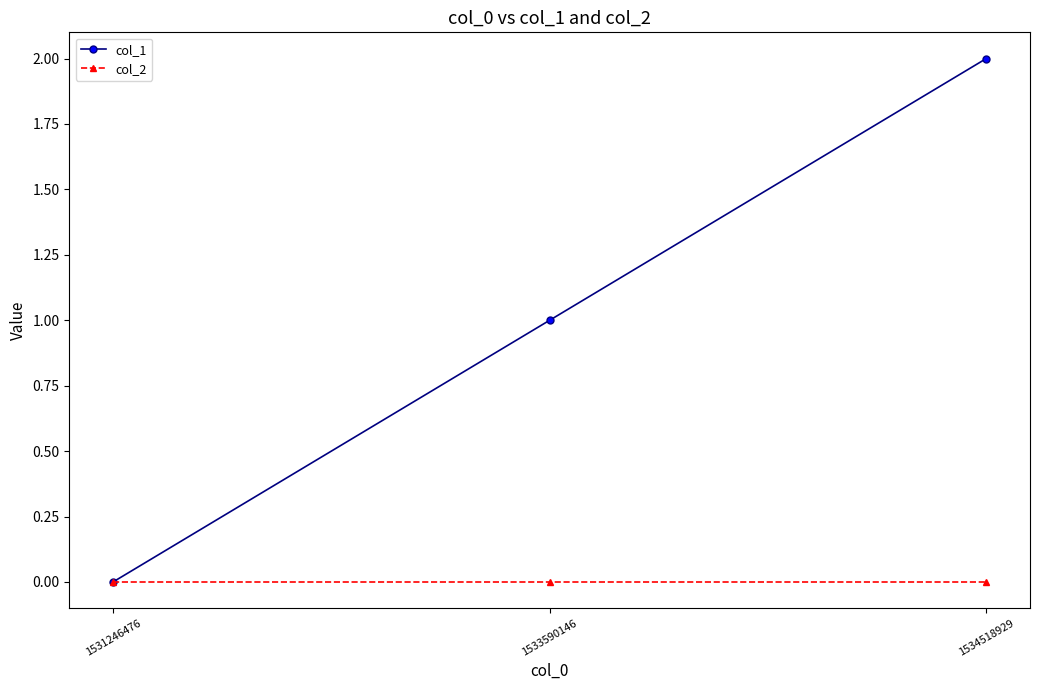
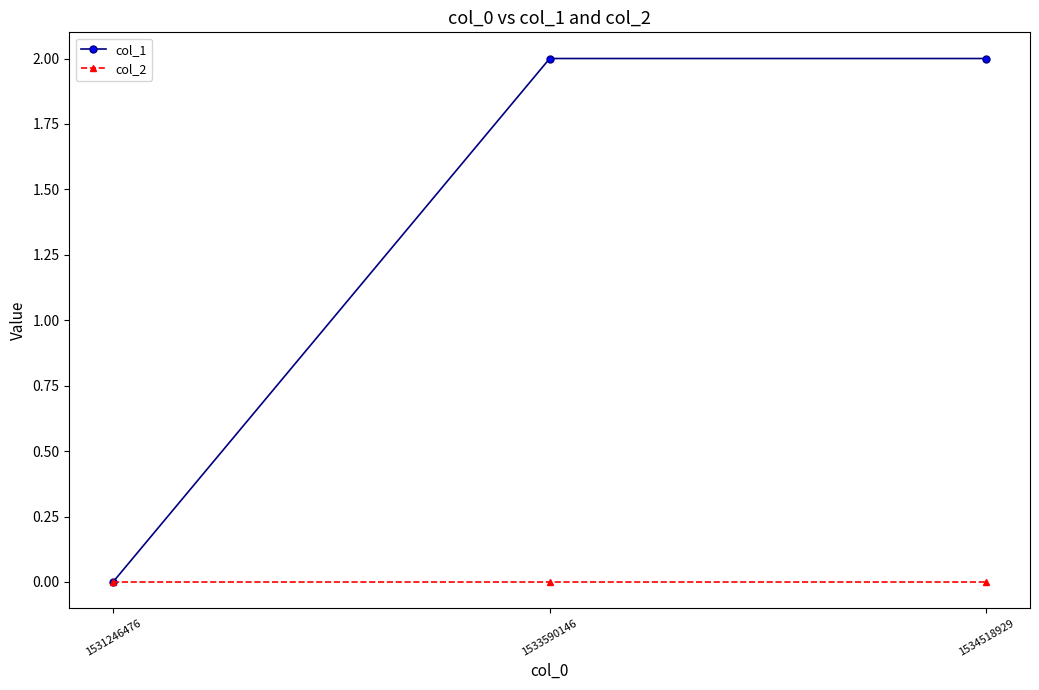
  {
    "col_1": {
-     "1533590146": 1,
+     "1533590146": 2,
      "1534518929": 2
    },
    "col_2": {
      "1533590146": 0,
      "1534518929": 0
    }
  }
